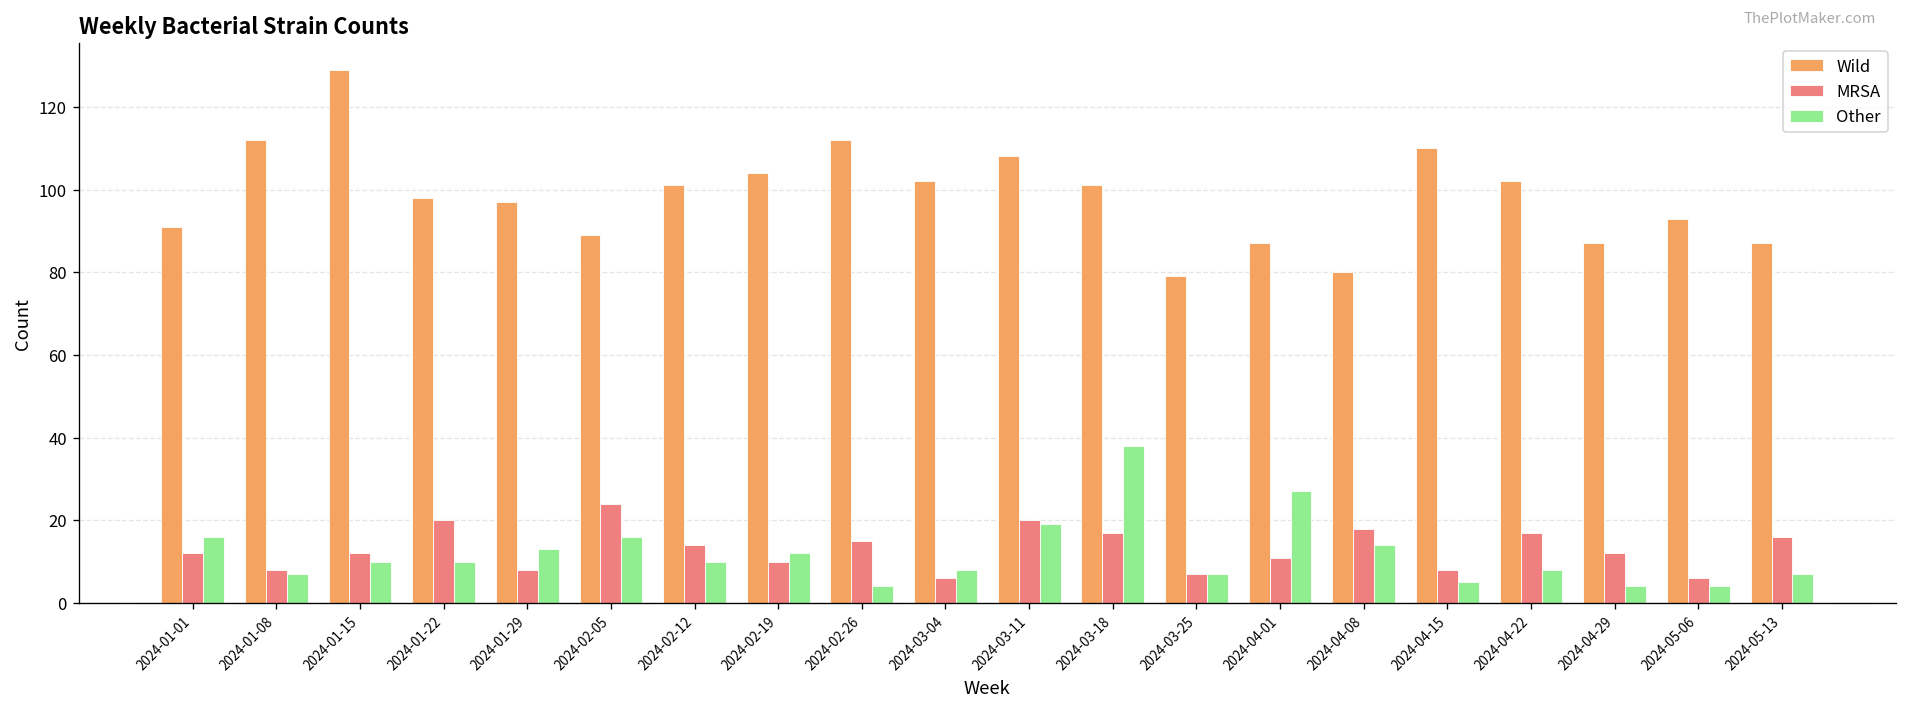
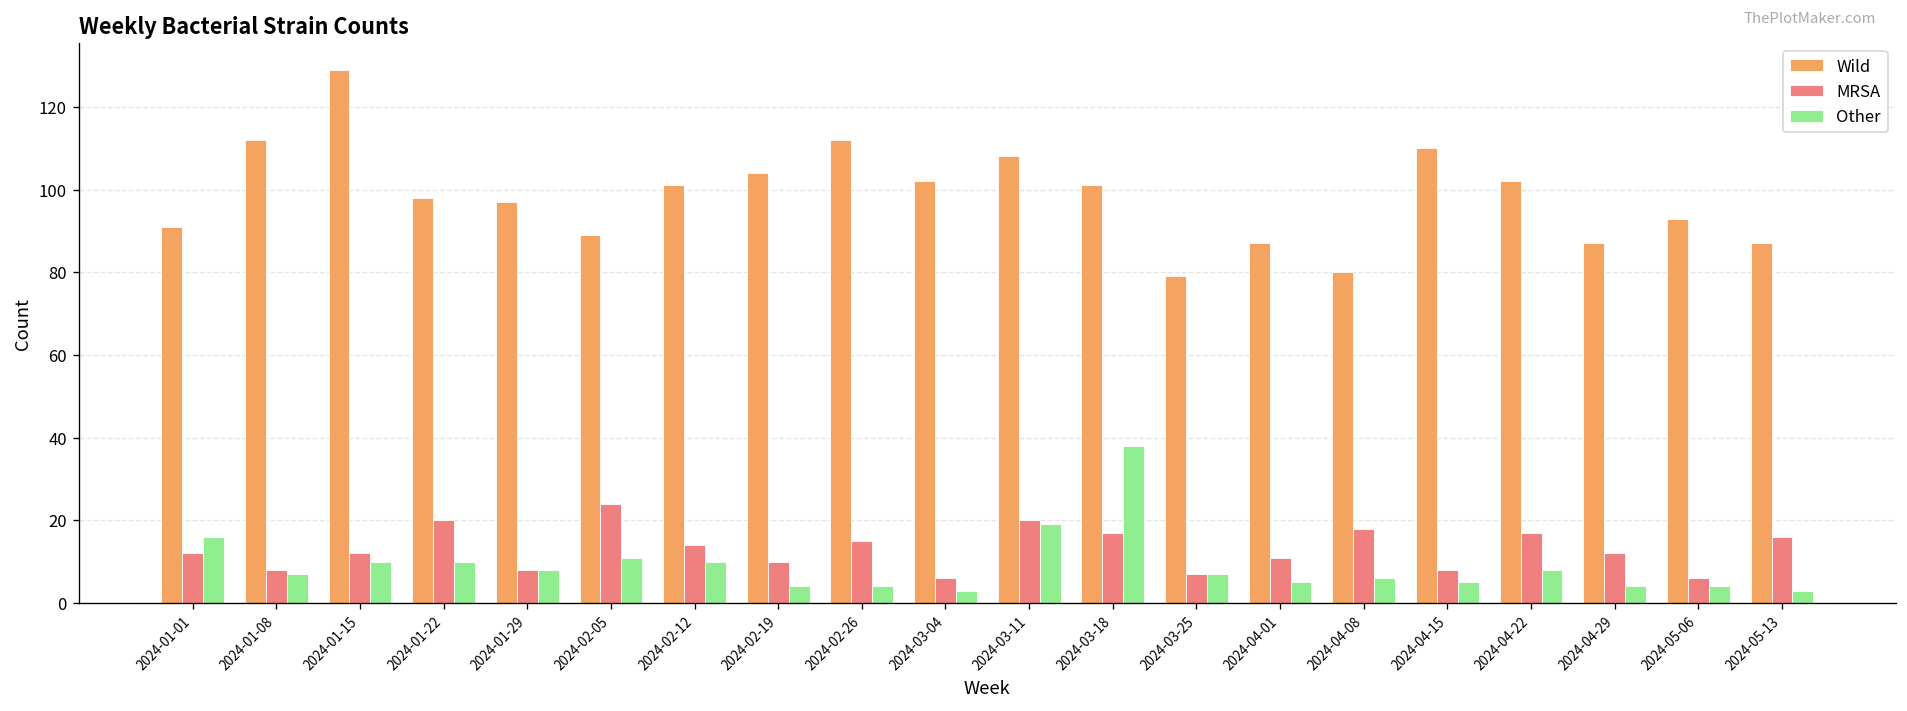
  {
    "Other": {
      "2024-01-01": 16,
      "2024-01-08": 7,
      "2024-01-15": 10,
      "2024-01-22": 10,
-     "2024-01-29": 13,
-     "2024-02-05": 16,
+     "2024-01-29": 8,
+     "2024-02-05": 11,
      "2024-02-12": 10,
-     "2024-02-19": 12,
+     "2024-02-19": 4,
      "2024-02-26": 4,
-     "2024-03-04": 8,
+     "2024-03-04": 3,
      "2024-03-11": 19,
      "2024-03-18": 38,
      "2024-03-25": 7,
-     "2024-04-01": 27,
-     "2024-04-08": 14,
+     "2024-04-01": 5,
+     "2024-04-08": 6,
      "2024-04-15": 5,
      "2024-04-22": 8,
      "2024-04-29": 4,
      "2024-05-06": 4,
-     "2024-05-13": 7
+     "2024-05-13": 3
    }
  }
